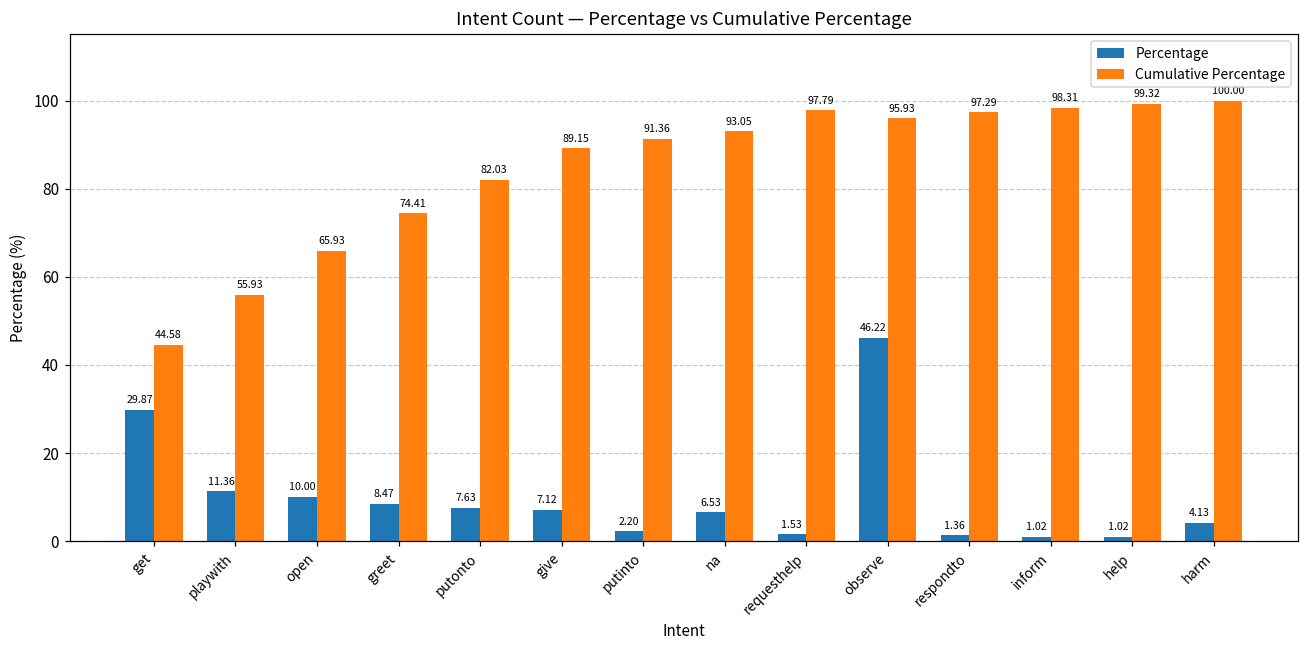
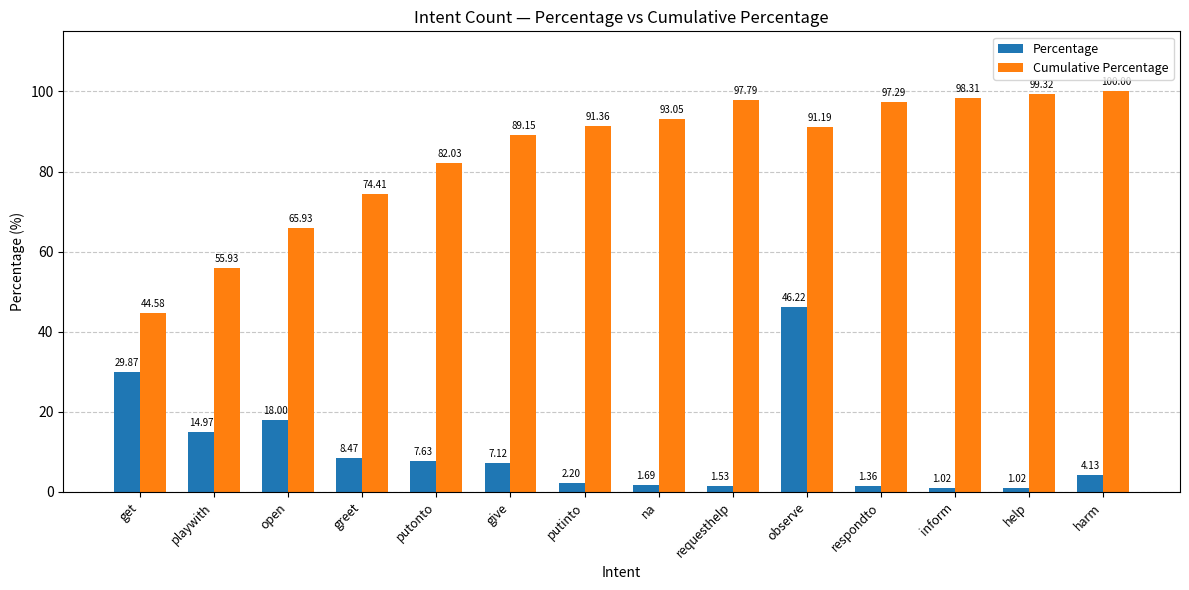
  {
    "Percentage": {
      "get": 29.87,
-     "playwith": 11.36,
-     "open": 10.00,
+     "playwith": 14.97,
+     "open": 18.00,
      "greet": 8.47,
      "putonto": 7.63,
      "give": 7.12,
      "putinto": 2.20,
-     "na": 6.53,
+     "na": 1.69,
      "requesthelp": 1.53,
      "observe": 46.22,
      "respondto": 1.36,
      "inform": 1.02,
      "help": 1.02,
      "harm": 4.13
    },
    "Cumulative Percentage": {
      "get": 44.58,
      "playwith": 55.93,
      "open": 65.93,
      "greet": 74.41,
      "putonto": 82.03,
      "give": 89.15,
      "putinto": 91.36,
      "na": 93.05,
      "requesthelp": 97.79,
-     "observe": 95.93,
+     "observe": 91.19,
      "respondto": 97.29,
      "inform": 98.31,
      "help": 99.32
    }
  }
